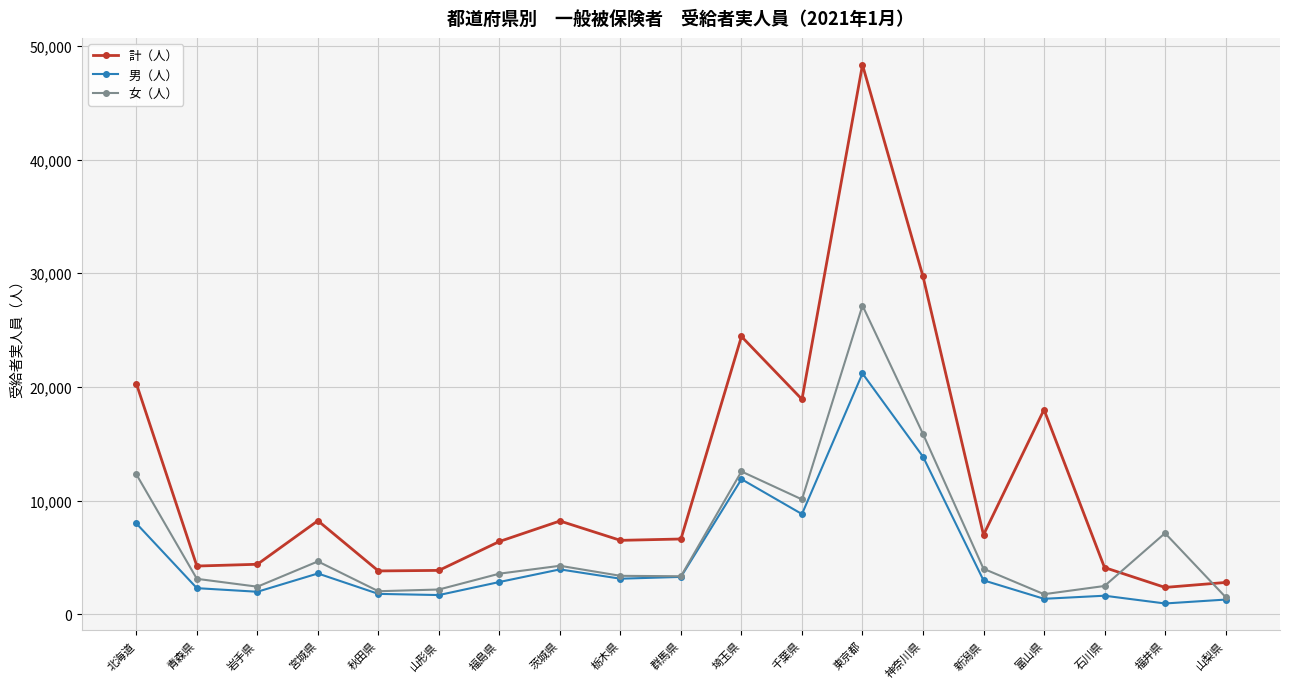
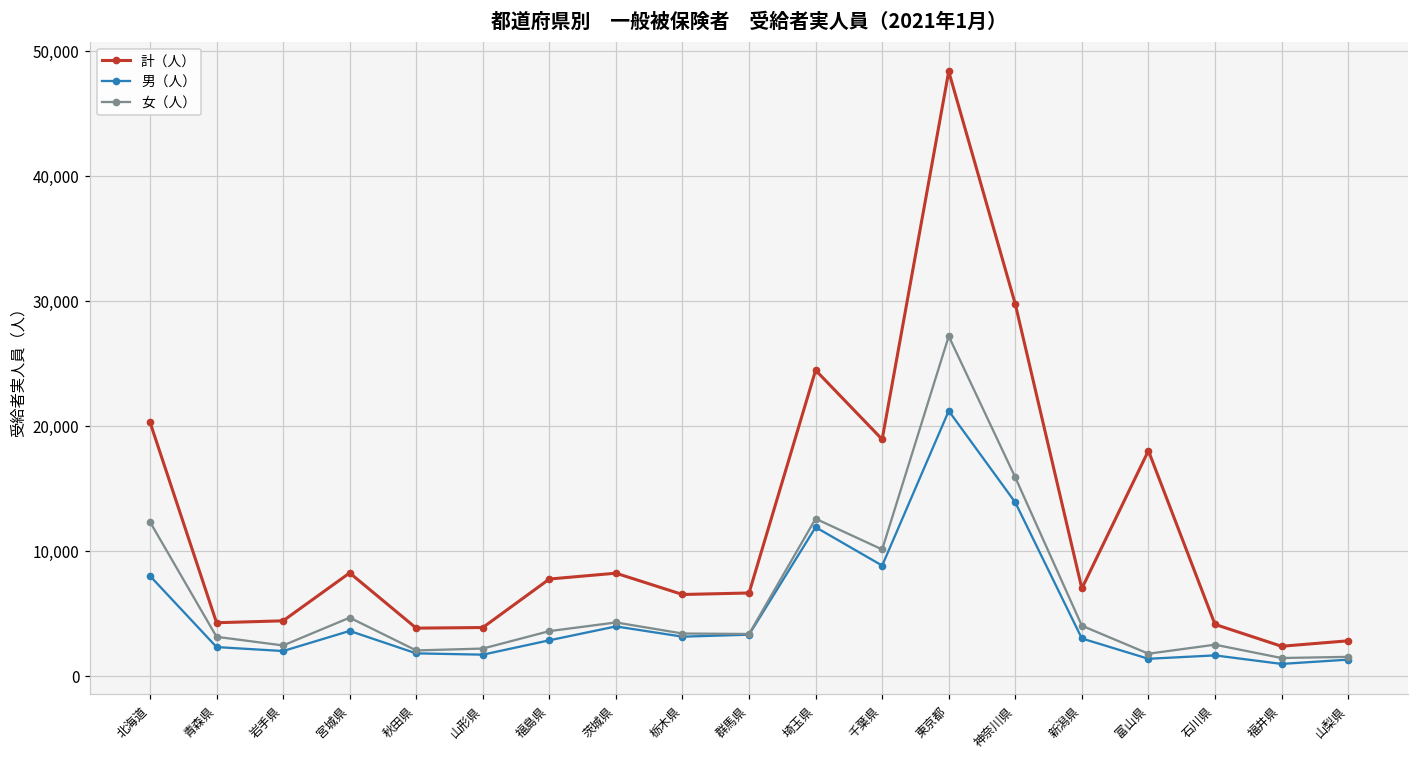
  {
    "計（人）": {
      "北海道": "20,300",
      "青森県": "4,200",
      "岩手県": "4,400",
      "宮城県": "8,200",
      "秋田県": "3,800",
      "山形県": "3,900",
-     "福島県": "6,400",
+     "福島県": "7,700",
      "茨城県": "8,200",
      "栃木県": "6,500",
      "群馬県": "6,600",
      "埼玉県": "24,400",
      "千葉県": "18,900",
      "東京都": "48,300",
      "神奈川県": "29,700",
      "新潟県": "7,000",
      "富山県": "18,000",
      "石川県": "4,100",
      "福井県": "2,400",
      "山梨県": "2,800"
    },
    "男（人）": {
      "北海道": "8,000",
      "青森県": "2,300",
      "岩手県": "2,000",
      "宮城県": "3,600",
      "秋田県": "1,800",
      "山形県": "1,700",
      "福島県": "2,800",
      "茨城県": "3,900",
      "栃木県": "3,100",
      "埼玉県": "11,900",
      "千葉県": "8,800",
      "東京都": "21,200",
      "神奈川県": "13,900",
      "新潟県": "3,000",
      "富山県": "1,400",
      "石川県": "1,600",
      "福井県": "900"
    },
    "女（人）": {
      "北海道": "12,300",
      "青森県": "3,100",
      "岩手県": "2,400",
      "宮城県": "4,600",
      "秋田県": "2,000",
      "山形県": "2,200",
      "福島県": "3,600",
      "茨城県": "4,300",
      "栃木県": "3,400",
      "埼玉県": "12,600",
      "千葉県": "10,100",
      "東京都": "27,200",
      "神奈川県": "15,900",
      "新潟県": "4,000",
      "富山県": "1,800",
      "石川県": "2,500",
-     "福井県": "7,100"
+     "福井県": "1,400"
    }
  }
